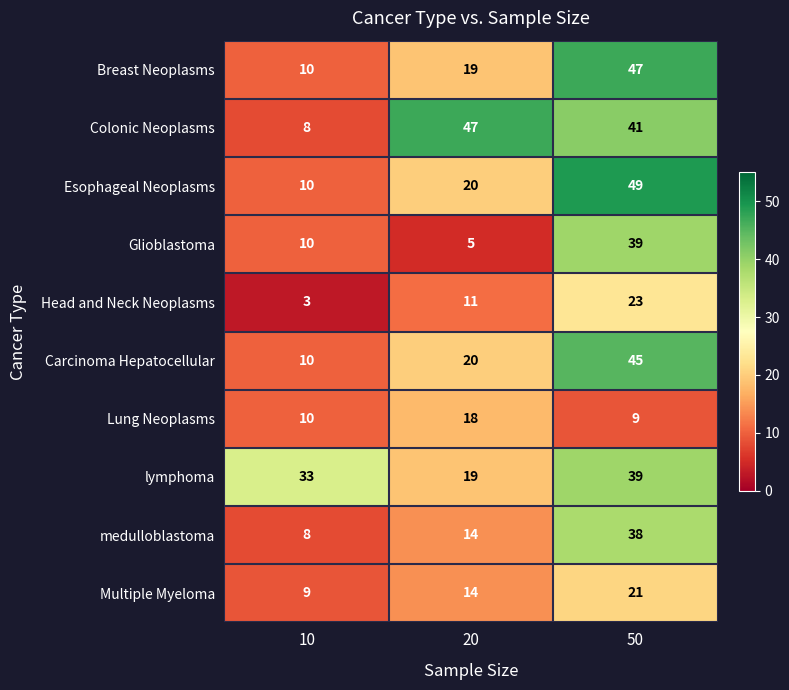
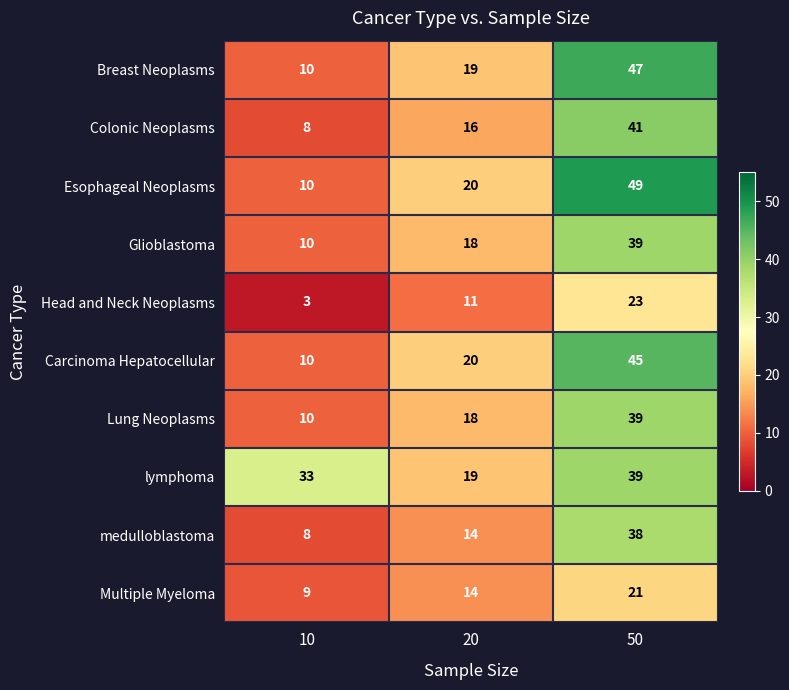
  {
    "Breast Neoplasms": {
      "10": 10,
      "20": 19,
      "50": 47
    },
    "Colonic Neoplasms": {
      "10": 8,
-     "20": 47,
+     "20": 16,
      "50": 41
    },
    "Esophageal Neoplasms": {
      "10": 10,
      "20": 20,
      "50": 49
    },
    "Glioblastoma": {
      "10": 10,
-     "20": 5,
+     "20": 18,
      "50": 39
    },
    "Head and Neck Neoplasms": {
      "10": 3,
      "20": 11,
      "50": 23
    },
    "Carcinoma Hepatocellular": {
      "10": 10,
      "20": 20,
      "50": 45
    },
    "Lung Neoplasms": {
      "10": 10,
      "20": 18,
-     "50": 9
+     "50": 39
    },
    "lymphoma": {
      "10": 33,
      "20": 19,
      "50": 39
    },
    "medulloblastoma": {
      "10": 8,
      "20": 14,
      "50": 38
    },
    "Multiple Myeloma": {
      "10": 9,
      "20": 14,
      "50": 21
    }
  }
